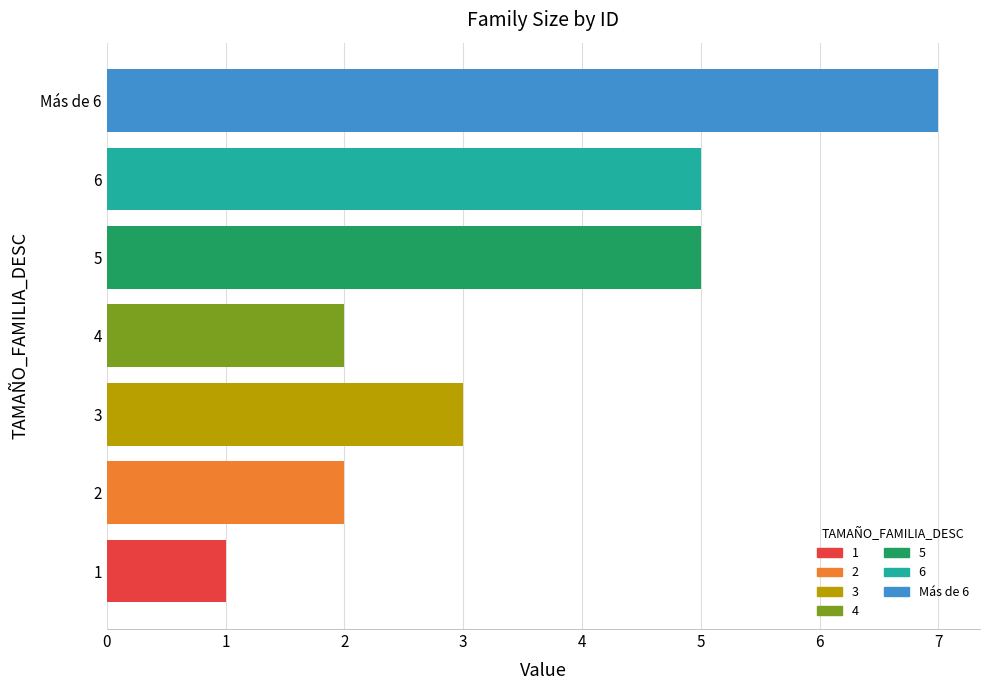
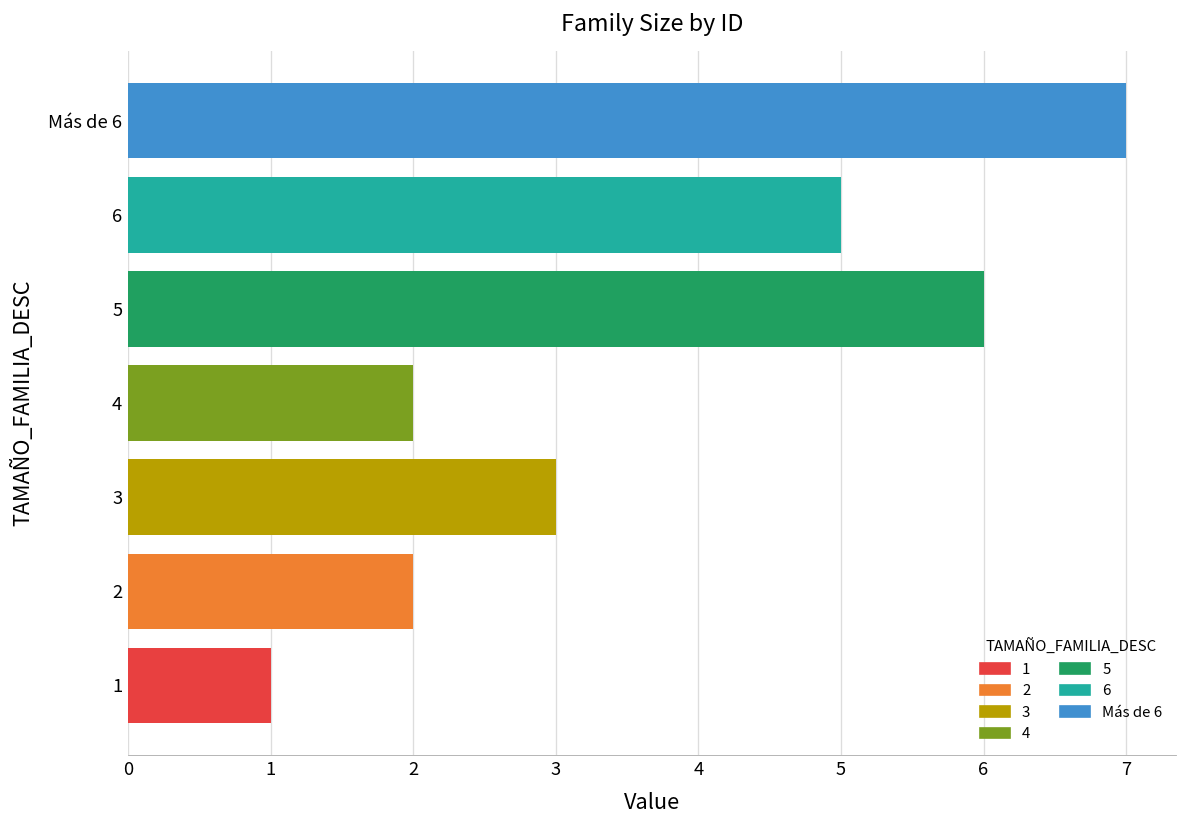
  {
    "Más de 6": 7,
    "6": 5,
-   "5": 5,
+   "5": 6,
    "4": 2,
    "3": 3,
    "2": 2,
    "1": 1
  }
